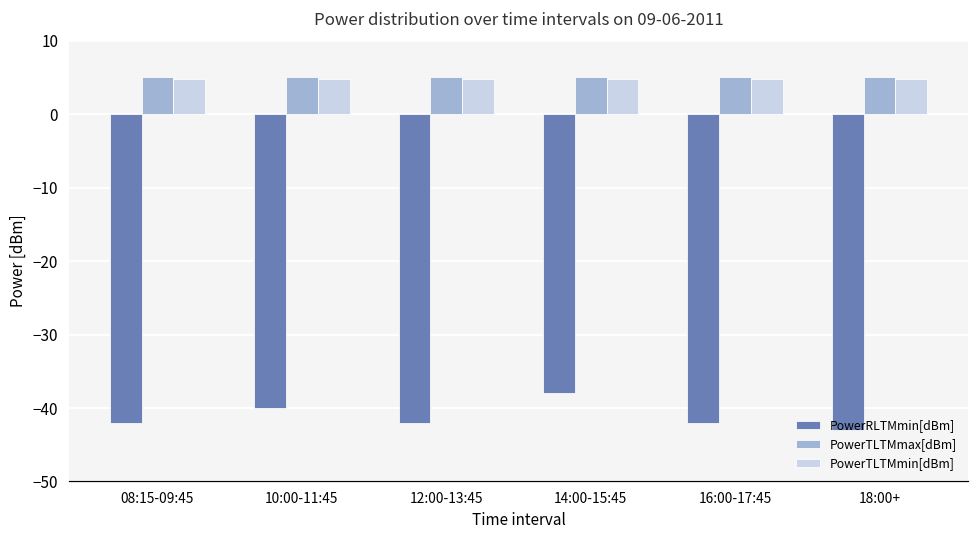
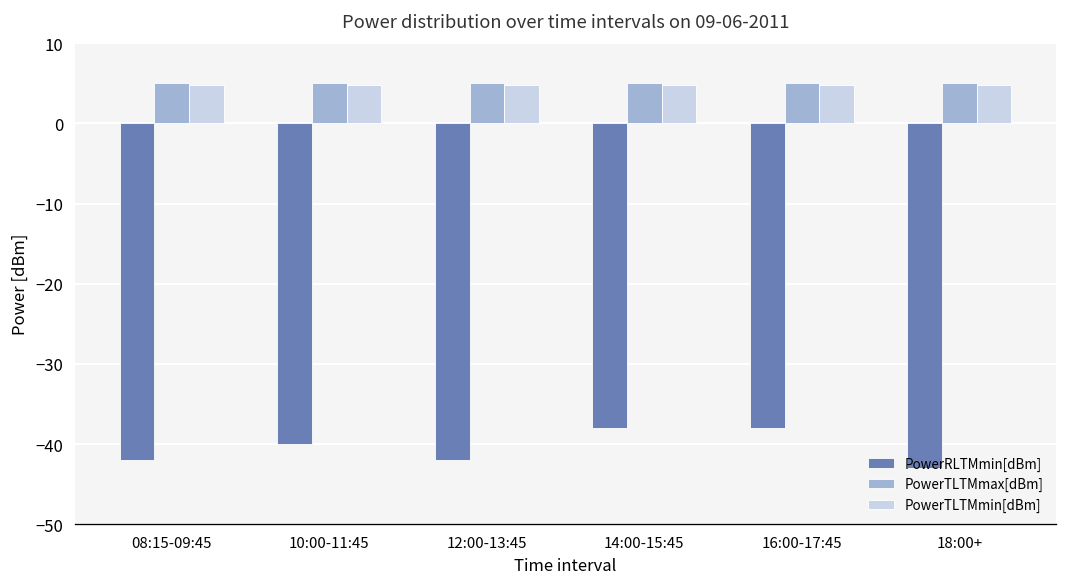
  {
    "PowerRLTMmin[dBm]": {
      "08:15-09:45": -42,
      "10:00-11:45": -40,
      "12:00-13:45": -42,
      "14:00-15:45": -38,
-     "16:00-17:45": -42,
+     "16:00-17:45": -38,
      "18:00+": -43
    }
  }
